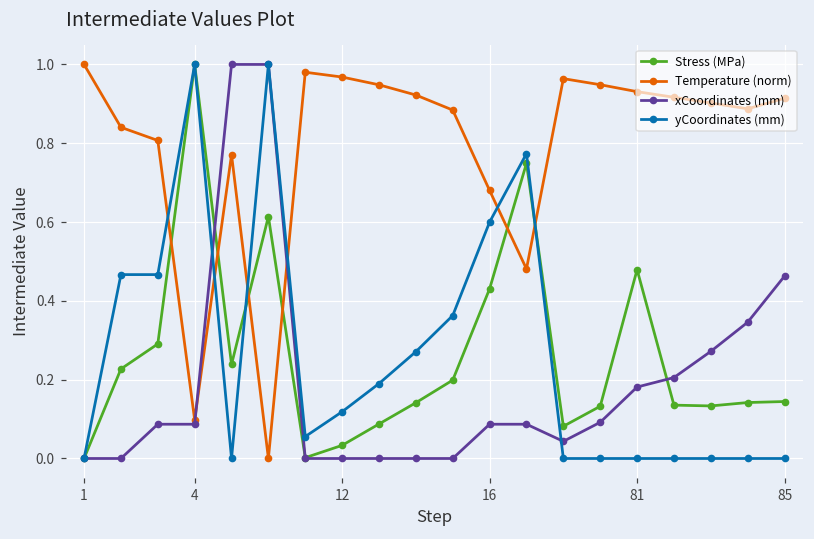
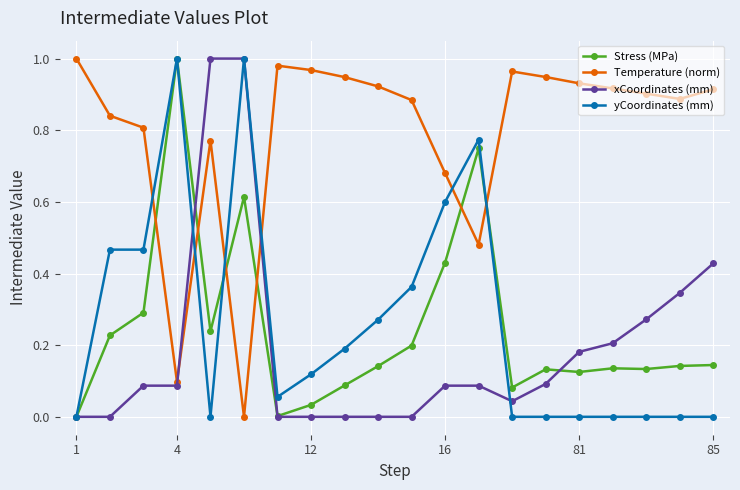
  {
    "Stress (MPa)": {
-     "81": 0.48,
+     "81": 0.13,
      "85": 0.14
    },
    "xCoordinates (mm)": {
      "81": 0.18,
-     "85": 0.46
+     "85": 0.43
    },
    "yCoordinates (mm)": {
      "81": 0.00,
      "85": 0.00
    }
  }
